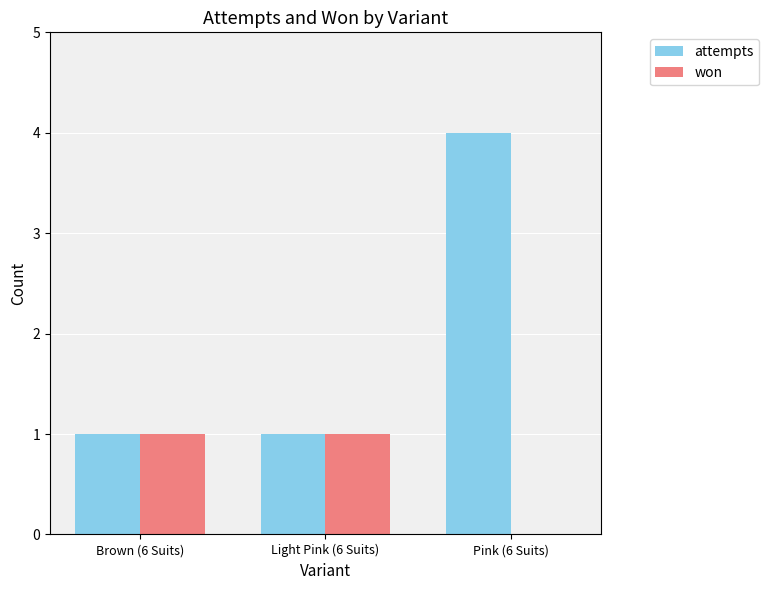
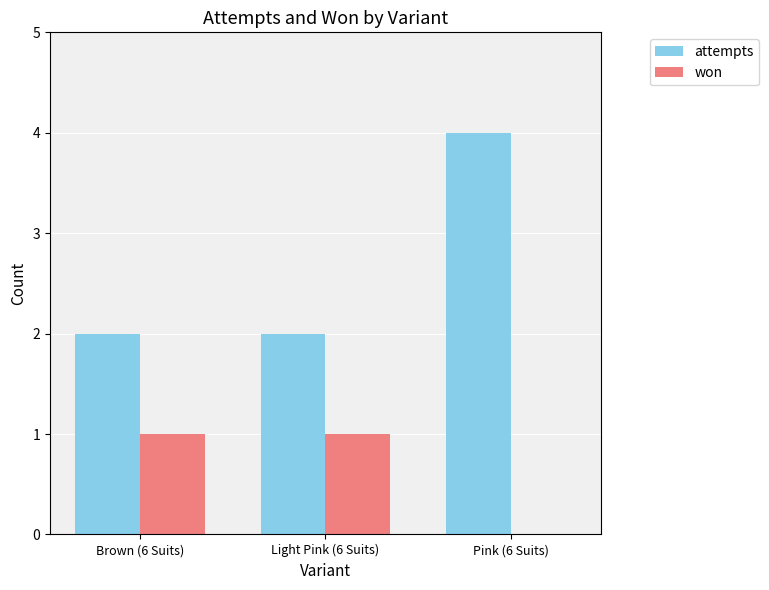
  {
    "attempts": {
-     "Brown (6 Suits)": 1,
-     "Light Pink (6 Suits)": 1,
+     "Brown (6 Suits)": 2,
+     "Light Pink (6 Suits)": 2,
      "Pink (6 Suits)": 4
    },
    "won": {
      "Brown (6 Suits)": 1,
      "Light Pink (6 Suits)": 1,
      "Pink (6 Suits)": 0
    }
  }
